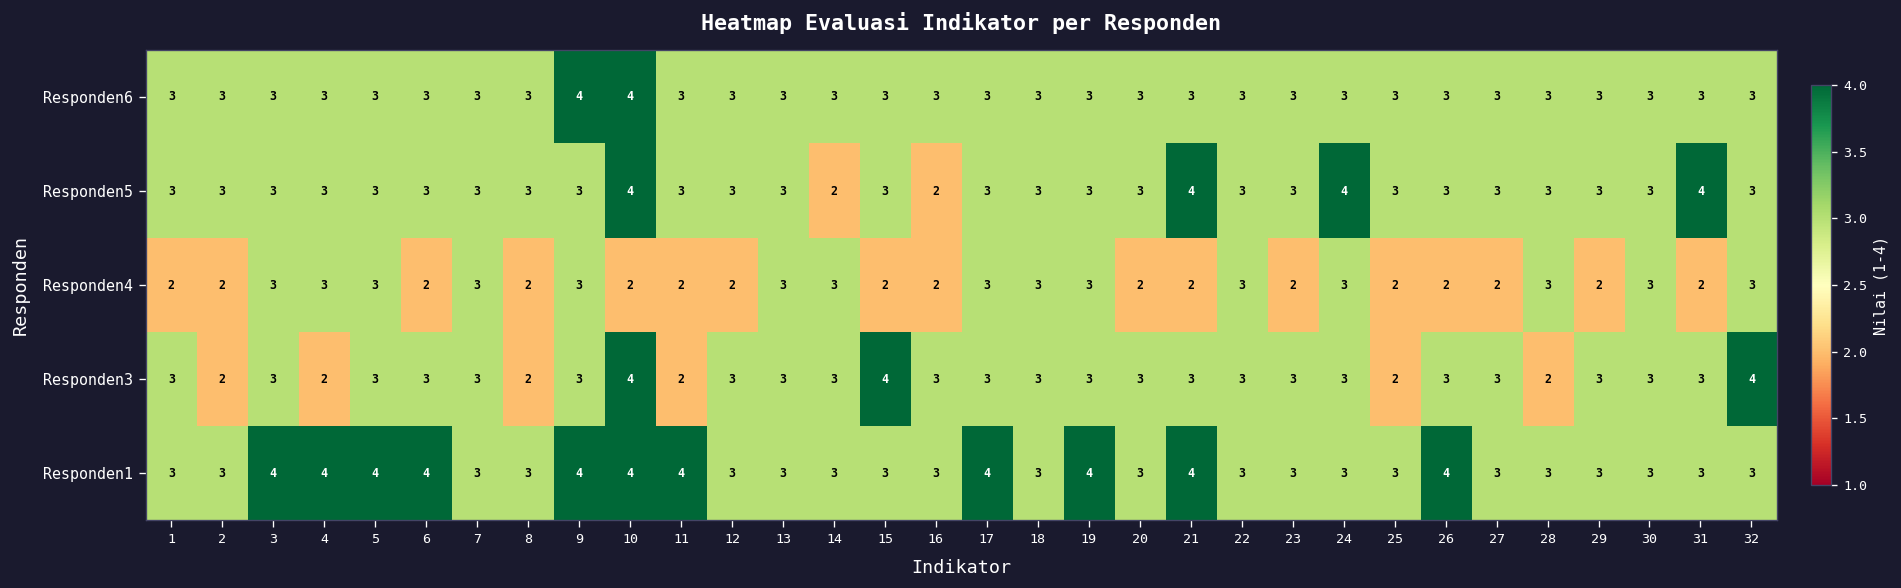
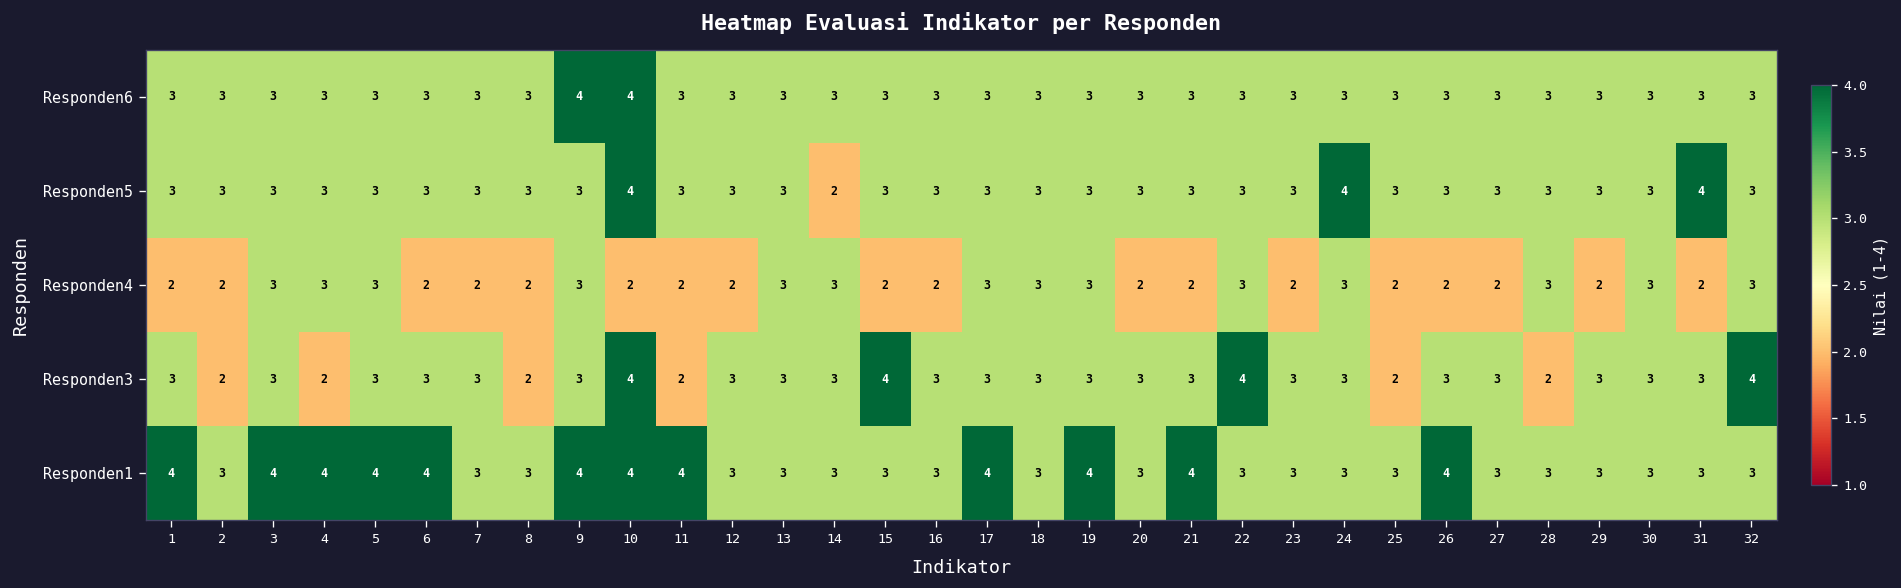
  {
    "Responden6": {
      "1": 3,
      "2": 3,
      "3": 3,
      "4": 3,
      "5": 3,
      "6": 3,
      "7": 3,
      "8": 3,
      "9": 4,
      "10": 4,
      "11": 3,
      "12": 3,
      "13": 3,
      "14": 3,
      "15": 3,
      "16": 3,
      "17": 3,
      "18": 3,
      "19": 3,
      "20": 3,
      "21": 3,
      "22": 3,
      "23": 3,
      "24": 3,
      "25": 3,
      "26": 3,
      "27": 3,
      "28": 3,
      "29": 3,
      "30": 3,
      "31": 3,
      "32": 3
    },
    "Responden5": {
      "1": 3,
      "2": 3,
      "3": 3,
      "4": 3,
      "5": 3,
      "6": 3,
      "7": 3,
      "8": 3,
      "9": 3,
      "10": 4,
      "11": 3,
      "12": 3,
      "13": 3,
      "14": 2,
      "15": 3,
-     "16": 2,
+     "16": 3,
      "17": 3,
      "18": 3,
      "19": 3,
      "20": 3,
-     "21": 4,
+     "21": 3,
      "22": 3,
      "23": 3,
      "24": 4,
      "25": 3,
      "26": 3,
      "27": 3,
      "28": 3,
      "29": 3,
      "30": 3,
      "31": 4,
      "32": 3
    },
    "Responden4": {
      "1": 2,
      "2": 2,
      "3": 3,
      "4": 3,
      "5": 3,
      "6": 2,
-     "7": 3,
+     "7": 2,
      "8": 2,
      "9": 3,
      "10": 2,
      "11": 2,
      "12": 2,
      "13": 3,
      "14": 3,
      "15": 2,
      "16": 2,
      "17": 3,
      "18": 3,
      "19": 3,
      "20": 2,
      "21": 2,
      "22": 3,
      "23": 2,
      "24": 3,
      "25": 2,
      "26": 2,
      "27": 2,
      "28": 3,
      "29": 2,
      "30": 3,
      "31": 2,
      "32": 3
    },
    "Responden3": {
      "1": 3,
      "2": 2,
      "3": 3,
      "4": 2,
      "5": 3,
      "6": 3,
      "7": 3,
      "8": 2,
      "9": 3,
      "10": 4,
      "11": 2,
      "12": 3,
      "13": 3,
      "14": 3,
      "15": 4,
      "16": 3,
      "17": 3,
      "18": 3,
      "19": 3,
      "20": 3,
      "21": 3,
-     "22": 3,
+     "22": 4,
      "23": 3,
      "24": 3,
      "25": 2,
      "26": 3,
      "27": 3,
      "28": 2,
      "29": 3,
      "30": 3,
      "31": 3,
      "32": 4
    },
    "Responden1": {
-     "1": 3,
+     "1": 4,
      "2": 3,
      "3": 4,
      "4": 4,
      "5": 4,
      "6": 4,
      "7": 3,
      "8": 3,
      "9": 4,
      "10": 4,
      "11": 4,
      "12": 3,
      "13": 3,
      "14": 3,
      "15": 3,
      "16": 3,
      "17": 4,
      "18": 3,
      "19": 4,
      "20": 3,
      "21": 4,
      "22": 3,
      "23": 3,
      "24": 3,
      "25": 3,
      "26": 4,
      "27": 3,
      "28": 3,
      "29": 3,
      "30": 3,
      "31": 3,
      "32": 3
    }
  }
